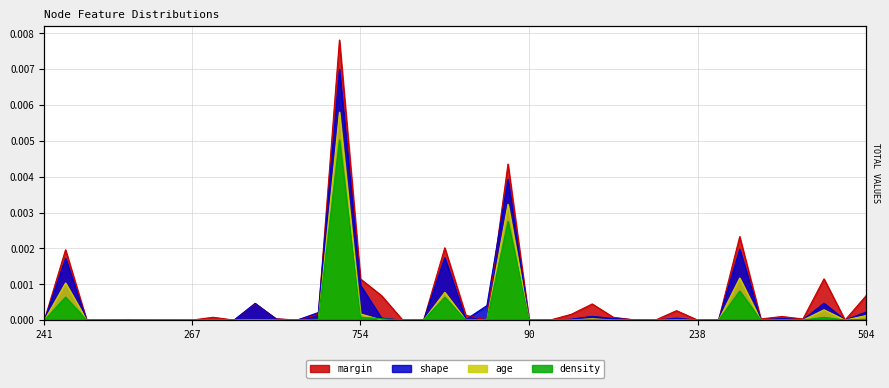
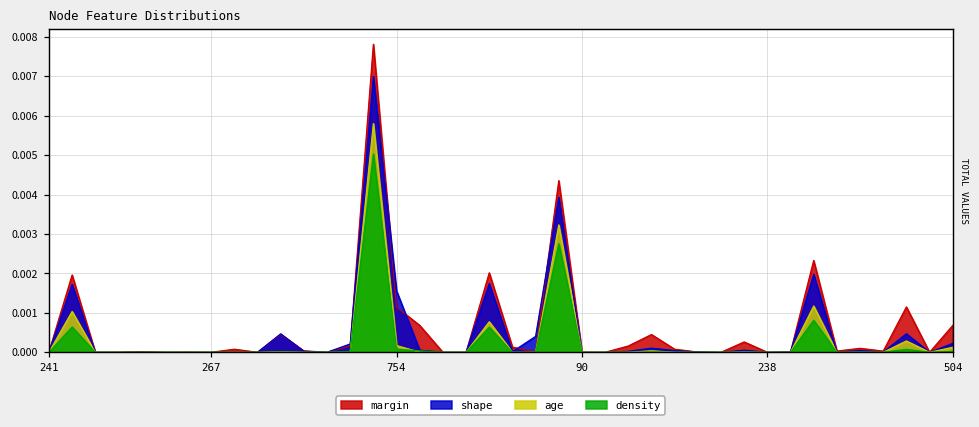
  {
    "margin": {
      "754": 0.0011,
      "504": 0.0007
    },
    "shape": {
-     "754": 0.0010,
+     "754": 0.0016,
      "504": 0.0002
    },
    "age": {
      "754": 0.0002,
      "504": 0.0001
    },
    "density": {
      "754": 0.0001,
      "504": 0.0000
    }
  }
